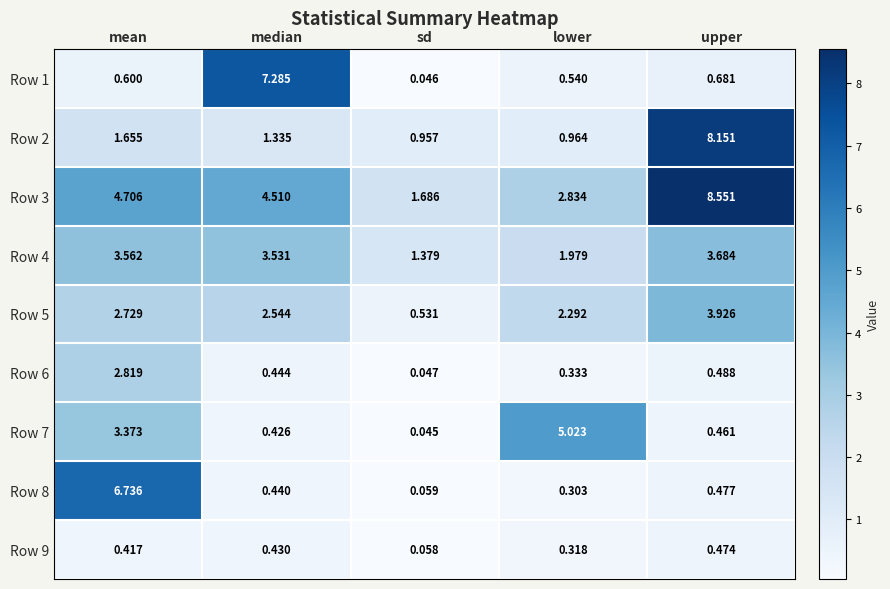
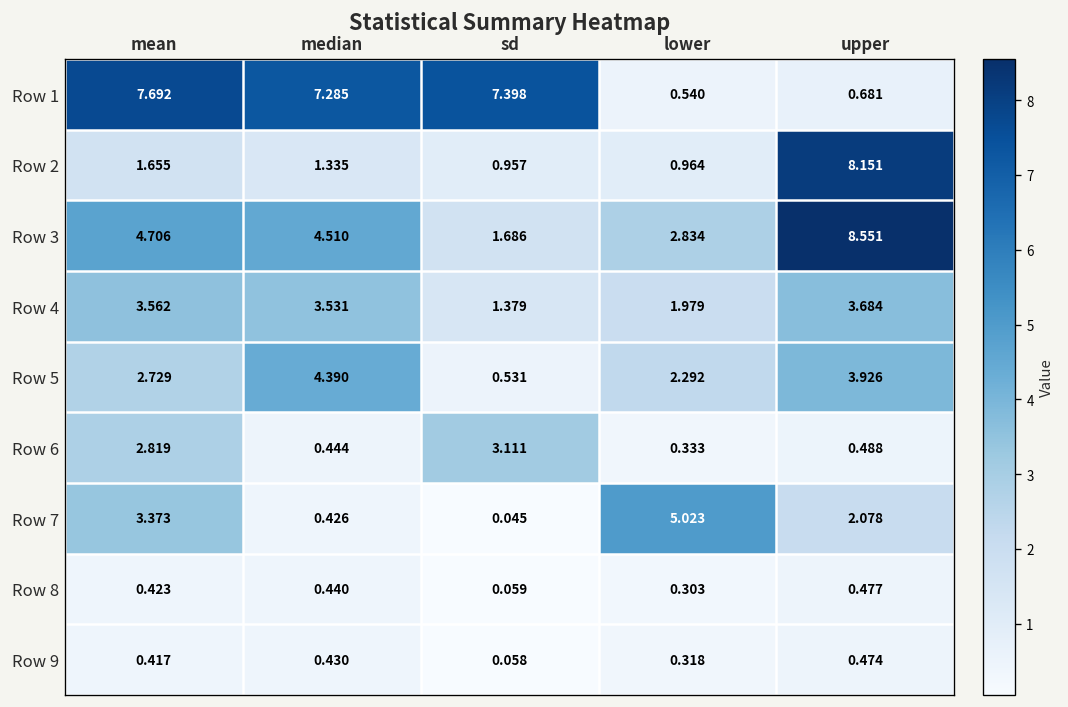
  {
    "Row 1": {
-     "mean": 0.600,
+     "mean": 7.692,
      "median": 7.285,
-     "sd": 0.046,
+     "sd": 7.398,
      "lower": 0.540,
      "upper": 0.681
    },
    "Row 2": {
      "mean": 1.655,
      "median": 1.335,
      "sd": 0.957,
      "lower": 0.964,
      "upper": 8.151
    },
    "Row 3": {
      "mean": 4.706,
      "median": 4.510,
      "sd": 1.686,
      "lower": 2.834,
      "upper": 8.551
    },
    "Row 4": {
      "mean": 3.562,
      "median": 3.531,
      "sd": 1.379,
      "lower": 1.979,
      "upper": 3.684
    },
    "Row 5": {
      "mean": 2.729,
-     "median": 2.544,
+     "median": 4.390,
      "sd": 0.531,
      "lower": 2.292,
      "upper": 3.926
    },
    "Row 6": {
      "mean": 2.819,
      "median": 0.444,
-     "sd": 0.047,
+     "sd": 3.111,
      "lower": 0.333,
      "upper": 0.488
    },
    "Row 7": {
      "mean": 3.373,
      "median": 0.426,
      "sd": 0.045,
      "lower": 5.023,
-     "upper": 0.461
+     "upper": 2.078
    },
    "Row 8": {
-     "mean": 6.736,
+     "mean": 0.423,
      "median": 0.440,
      "sd": 0.059,
      "lower": 0.303,
      "upper": 0.477
    },
    "Row 9": {
      "mean": 0.417,
      "median": 0.430,
      "sd": 0.058,
      "lower": 0.318,
      "upper": 0.474
    }
  }
